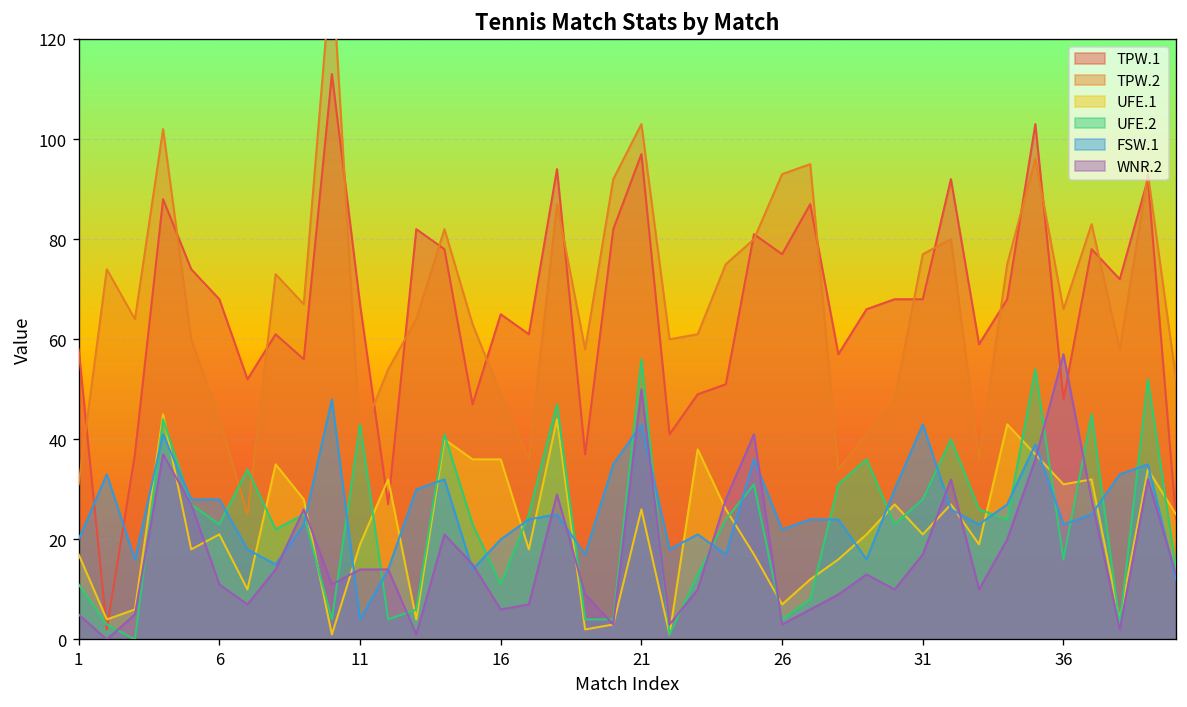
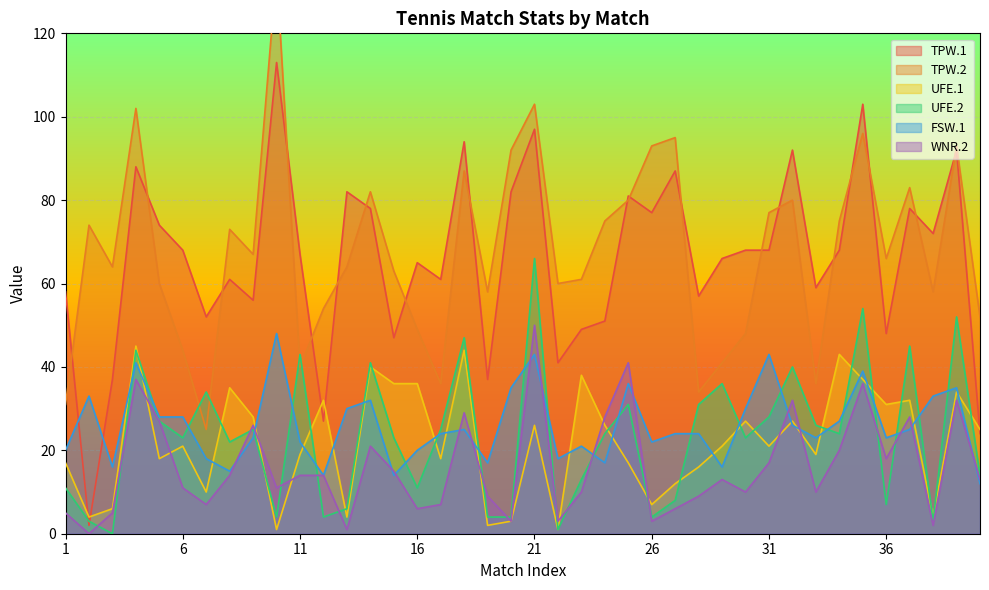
  {
    "UFE.2": {
      "1": 11,
      "6": 23,
      "11": 43,
      "16": 11,
-     "21": 56,
+     "21": 66,
      "26": 4,
      "31": 28,
-     "36": 16
+     "36": 7
    },
    "FSW.1": {
      "1": 20,
      "6": 28,
-     "11": 4,
+     "11": 22,
      "16": 20,
      "21": 43,
      "26": 22,
      "31": 43,
      "36": 23
    },
    "WNR.2": {
      "1": 5,
      "6": 11,
      "11": 14,
      "16": 6,
      "21": 50,
      "26": 3,
      "31": 17,
-     "36": 57
+     "36": 18
    }
  }
